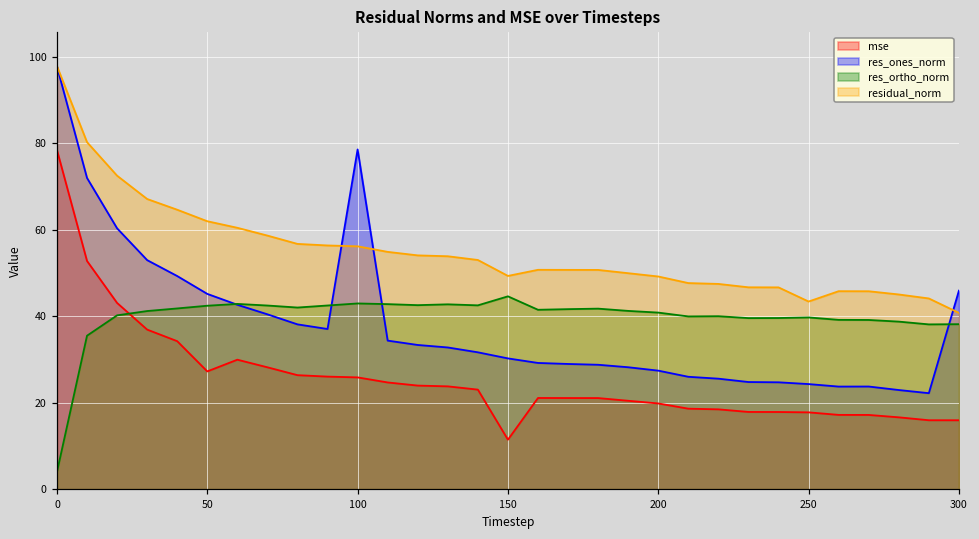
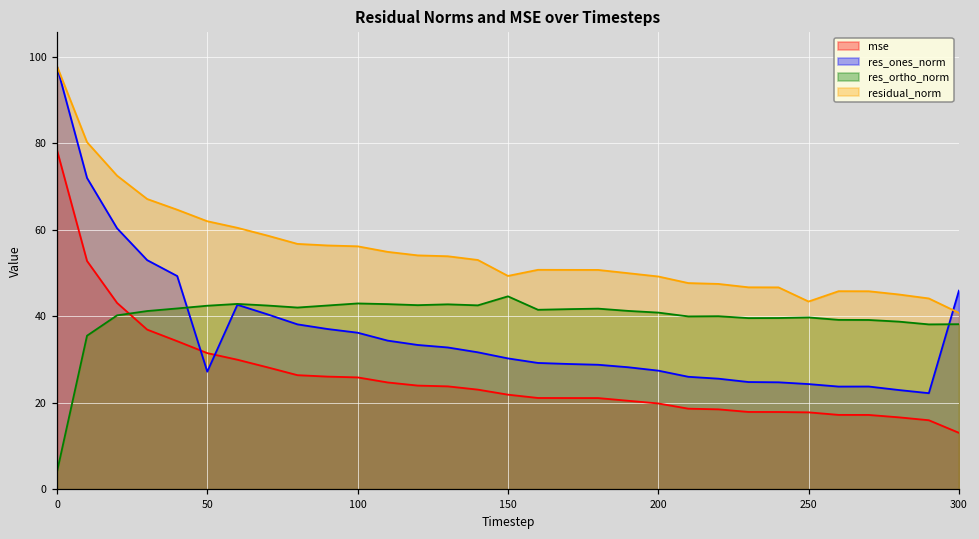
  {
    "mse": {
      "0": 78,
-     "50": 27,
+     "50": 31,
      "100": 26,
-     "150": 11,
+     "150": 22,
      "200": 20,
      "250": 18,
-     "300": 16
+     "300": 13
    },
    "res_ones_norm": {
-     "50": 45,
-     "100": 79,
+     "50": 27,
+     "100": 36,
      "150": 30,
      "200": 27,
      "250": 24,
      "300": 46
    },
    "res_ortho_norm": {
      "0": 4,
      "50": 42,
      "100": 43,
      "150": 45,
      "200": 41,
      "250": 40,
      "300": 38
    },
    "residual_norm": {
      "50": 62,
      "100": 56,
      "150": 49,
      "200": 49,
      "250": 43,
      "300": 41
    }
  }
